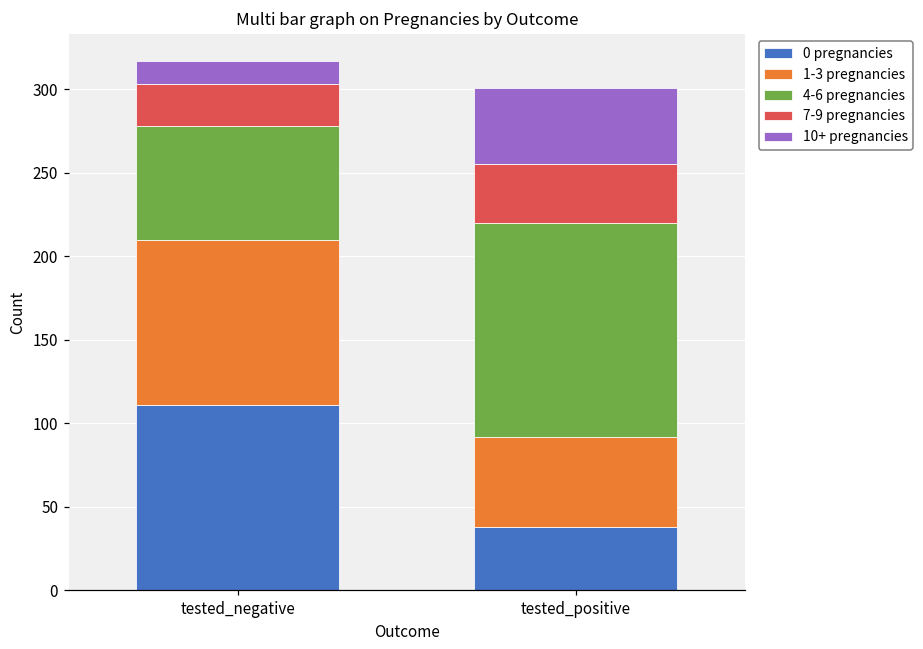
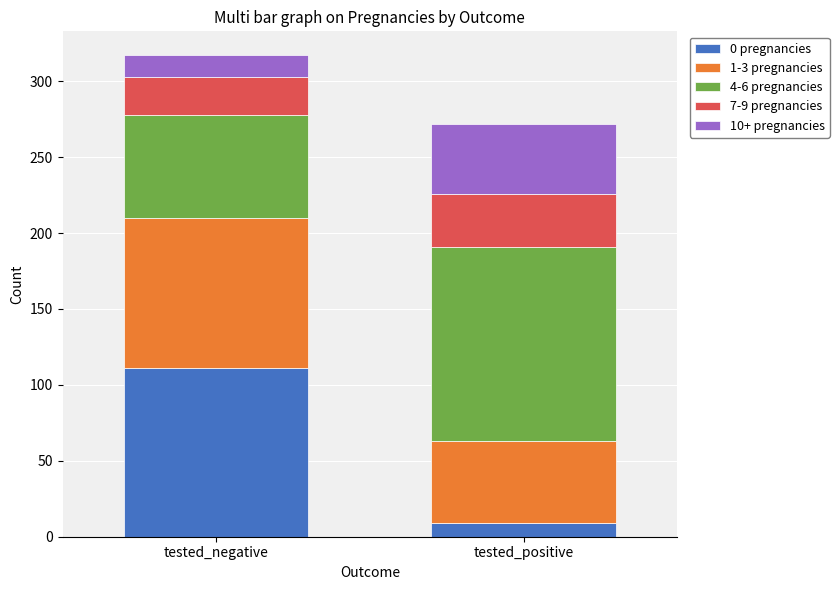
  {
    "0 pregnancies": {
      "tested_negative": 111,
-     "tested_positive": 38
+     "tested_positive": 9
    },
    "4-6 pregnancies": {
      "tested_negative": 68,
      "tested_positive": 128
    },
    "10+ pregnancies": {
      "tested_negative": 14,
      "tested_positive": 46
    }
  }
